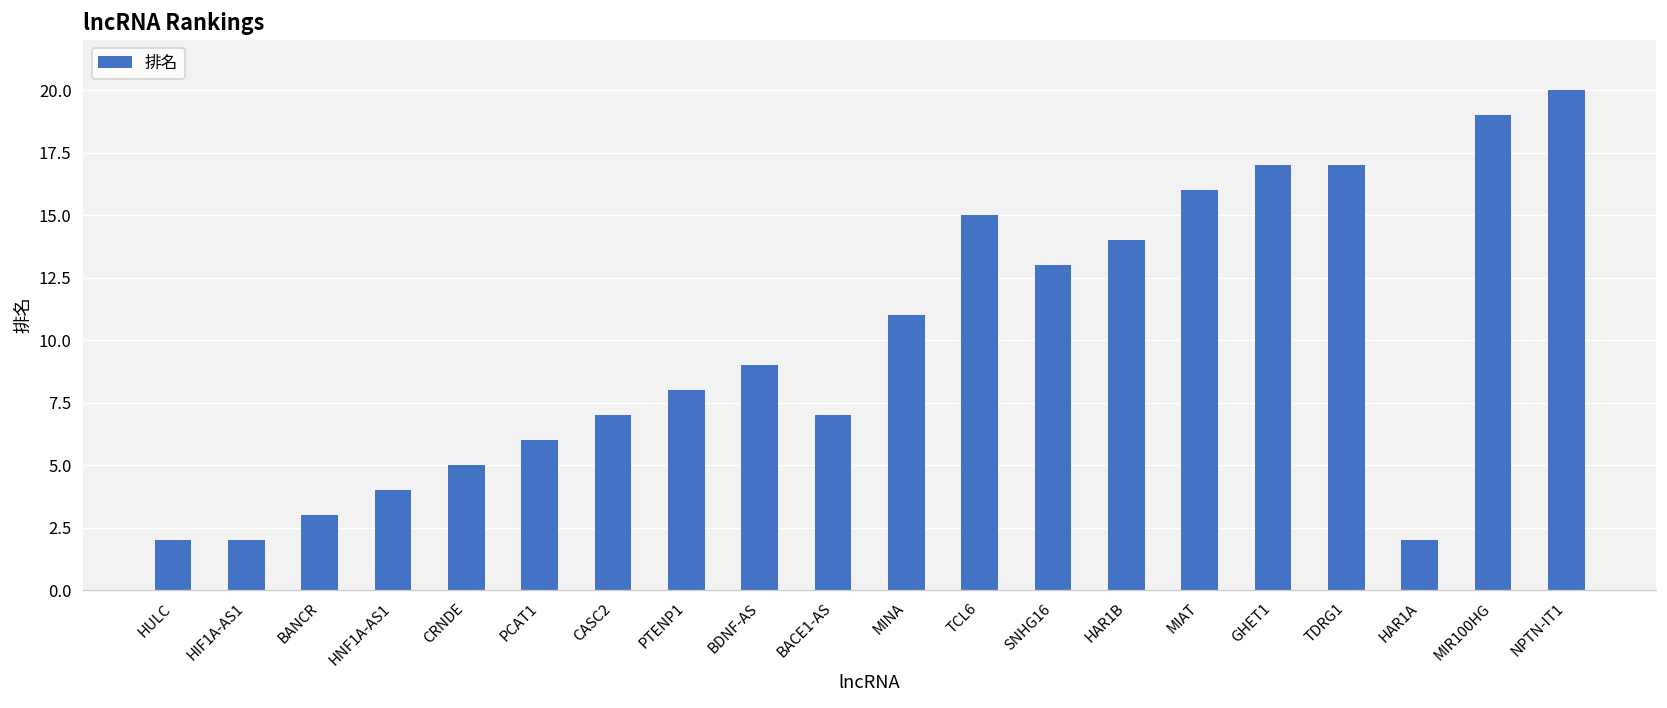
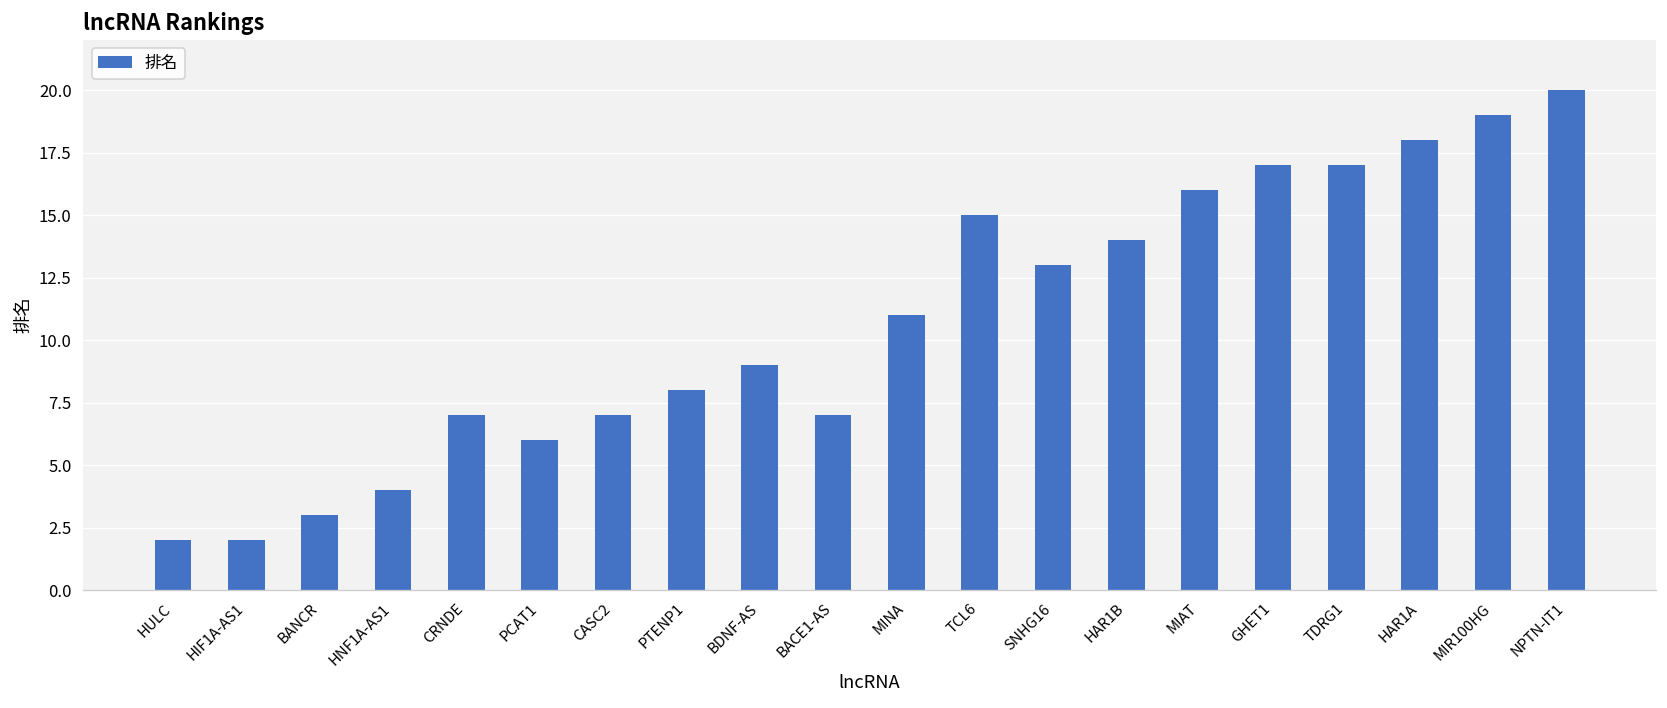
  {
    "HULC": 2,
    "HIF1A-AS1": 2,
    "BANCR": 3,
    "HNF1A-AS1": 4,
-   "CRNDE": 5,
+   "CRNDE": 7,
    "PCAT1": 6,
    "CASC2": 7,
    "PTENP1": 8,
    "BDNF-AS": 9,
    "BACE1-AS": 7,
    "MINA": 11,
    "TCL6": 15,
    "SNHG16": 13,
    "HAR1B": 14,
    "MIAT": 16,
    "GHET1": 17,
    "TDRG1": 17,
-   "HAR1A": 2,
+   "HAR1A": 18,
    "MIR100HG": 19,
    "NPTN-IT1": 20
  }
